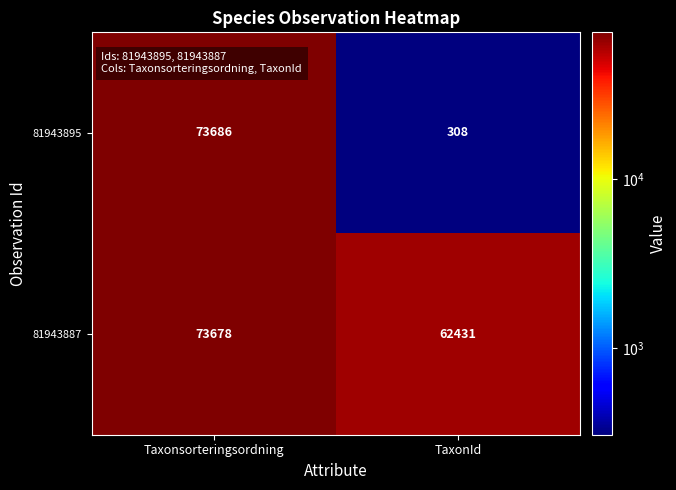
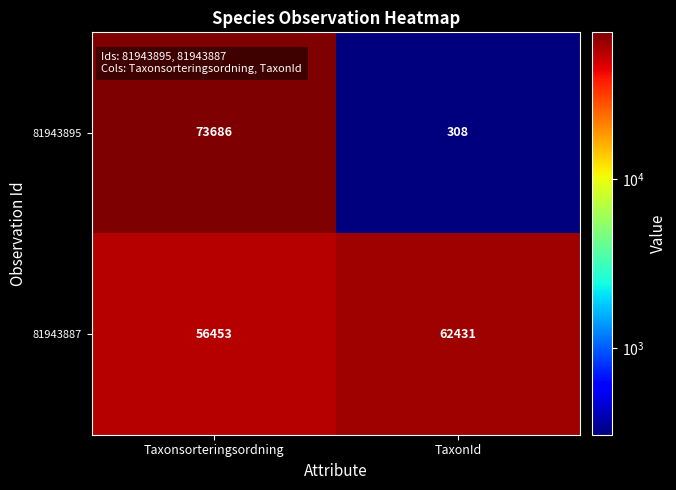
  {
    "81943895": {
      "Taxonsorteringsordning": 73686,
      "TaxonId": 308
    },
    "81943887": {
-     "Taxonsorteringsordning": 73678,
+     "Taxonsorteringsordning": 56453,
      "TaxonId": 62431
    }
  }
